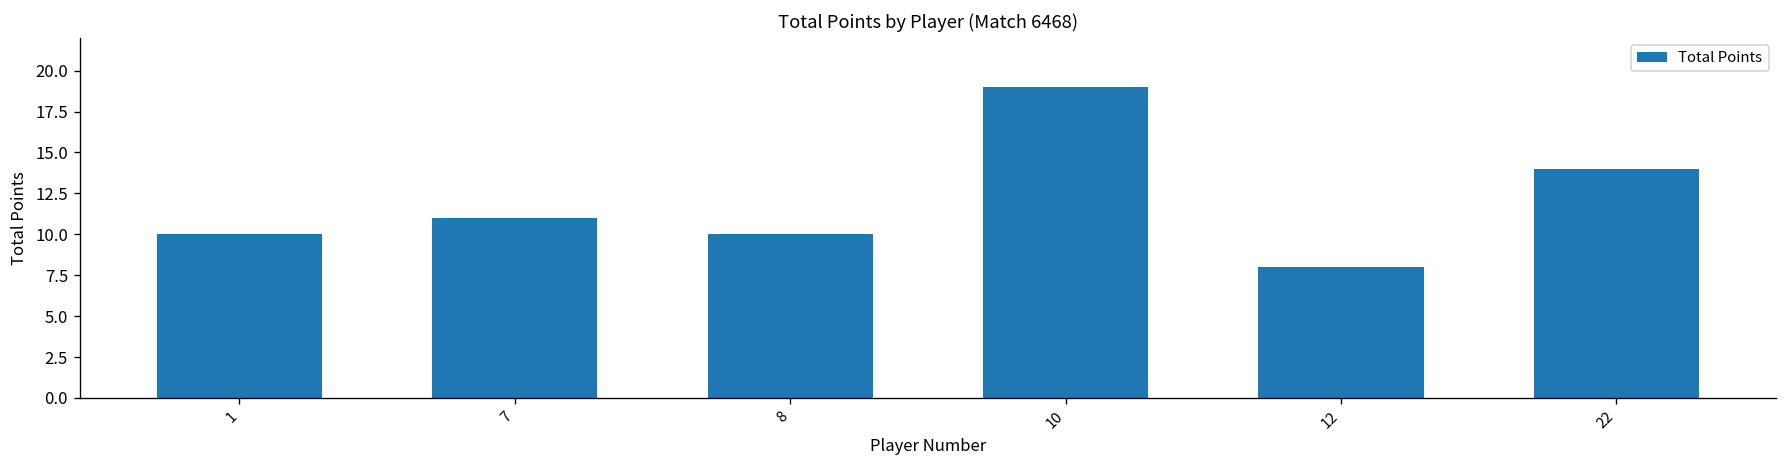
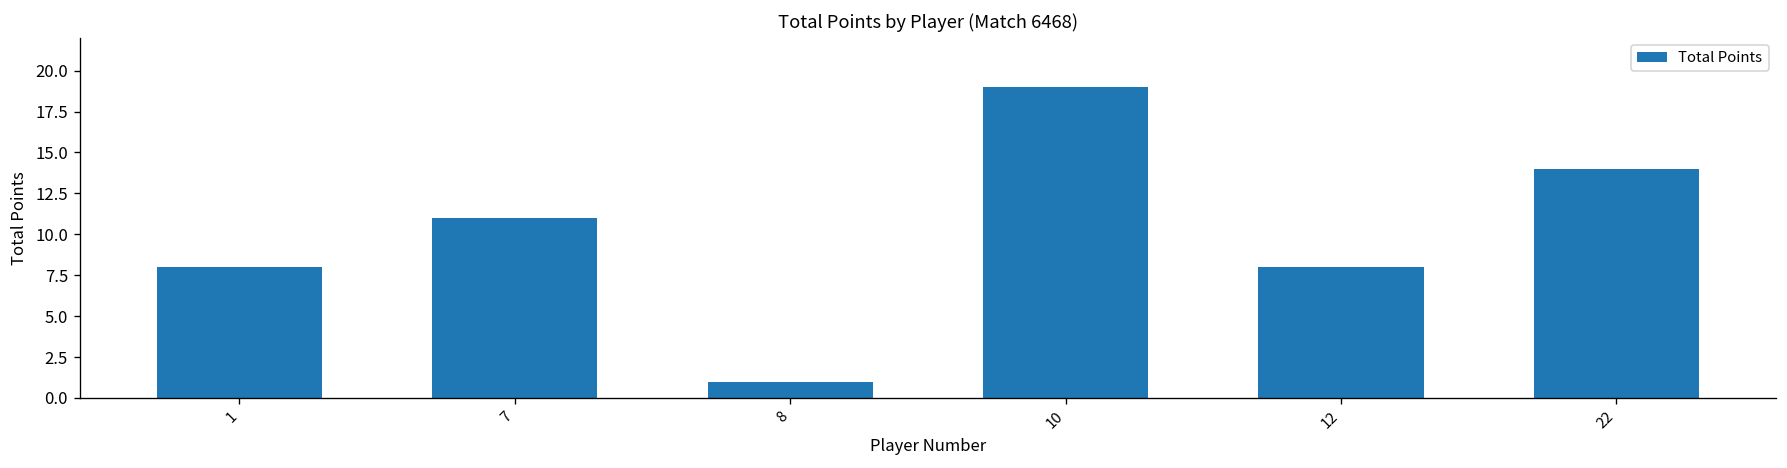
  {
-   "1": 10,
+   "1": 8,
    "7": 11,
-   "8": 10,
+   "8": 1,
    "10": 19,
    "12": 8,
    "22": 14
  }
